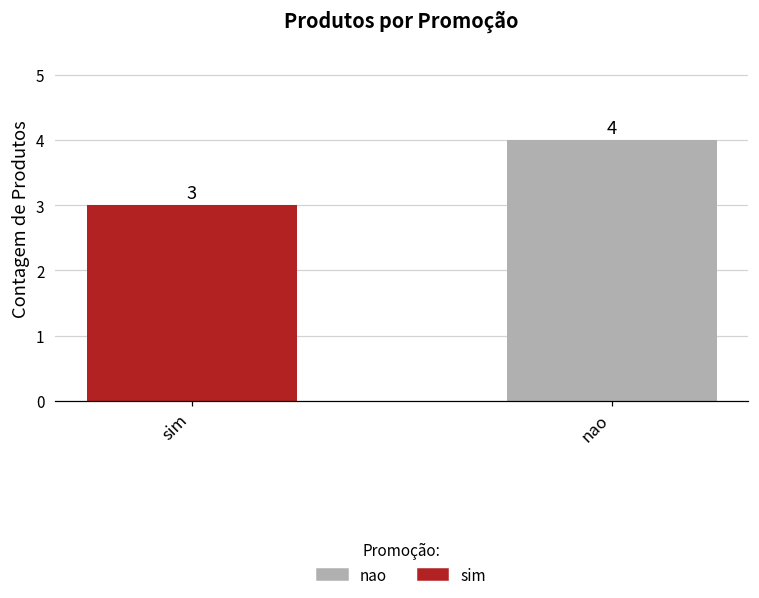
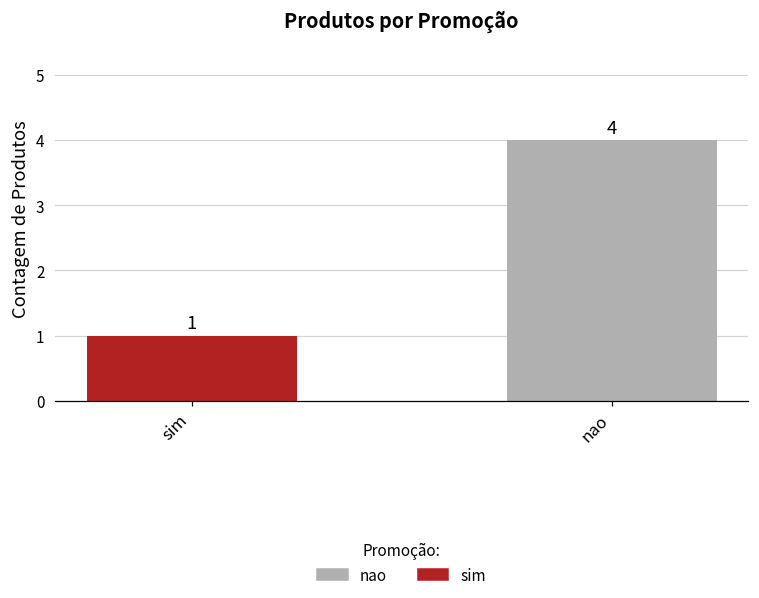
  {
-   "sim": 3,
+   "sim": 1,
    "nao": 4
  }
